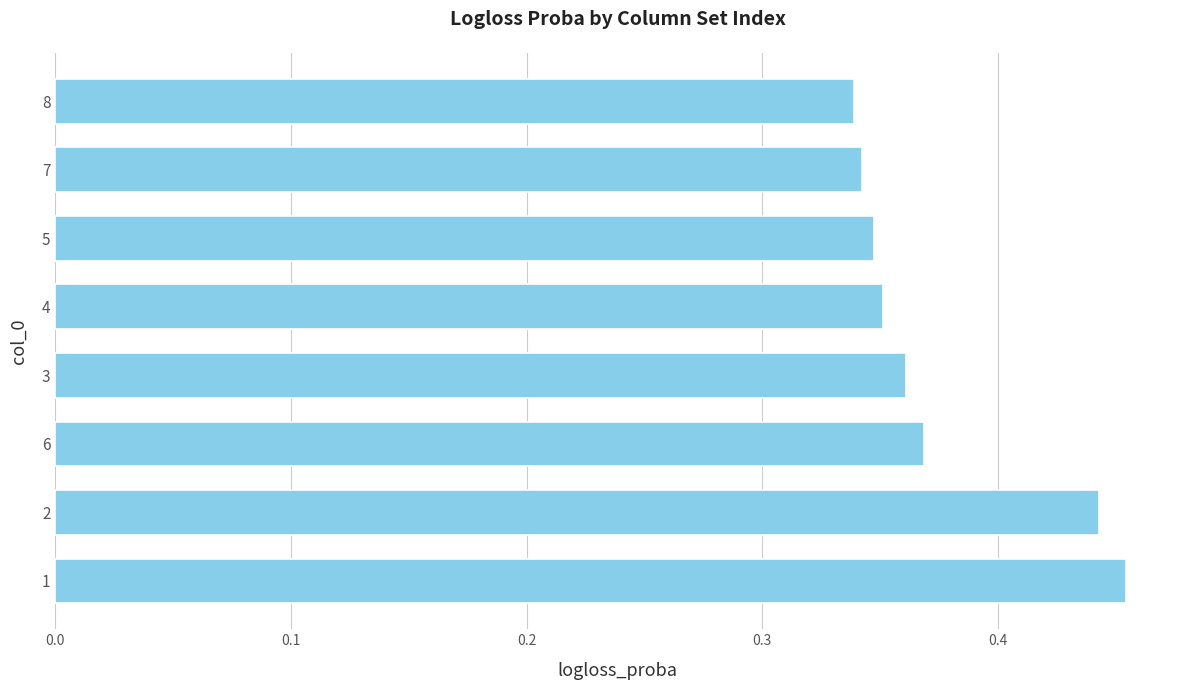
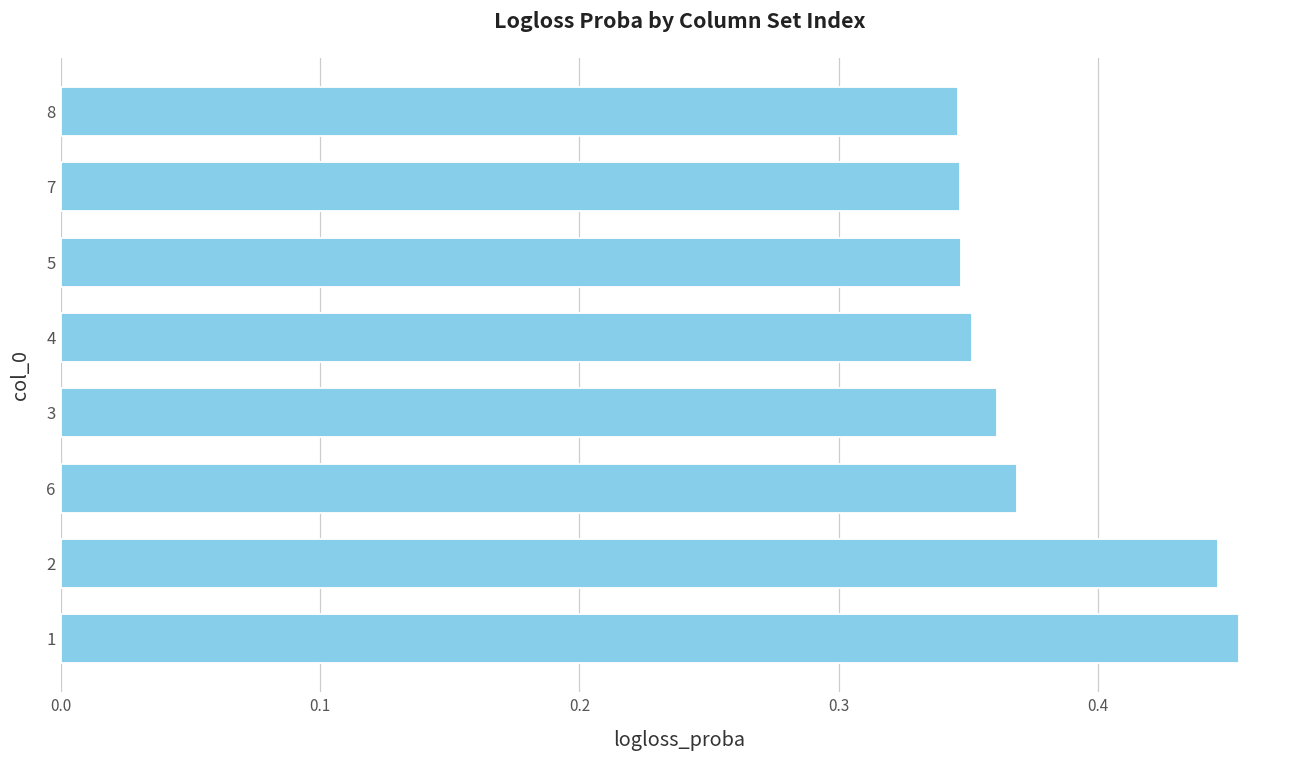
  {
-   "8": 0.339,
-   "7": 0.342,
+   "8": 0.346,
+   "7": 0.347,
    "5": 0.347,
    "4": 0.351,
    "3": 0.361,
    "6": 0.369,
-   "2": 0.443,
+   "2": 0.446,
    "1": 0.455
  }
